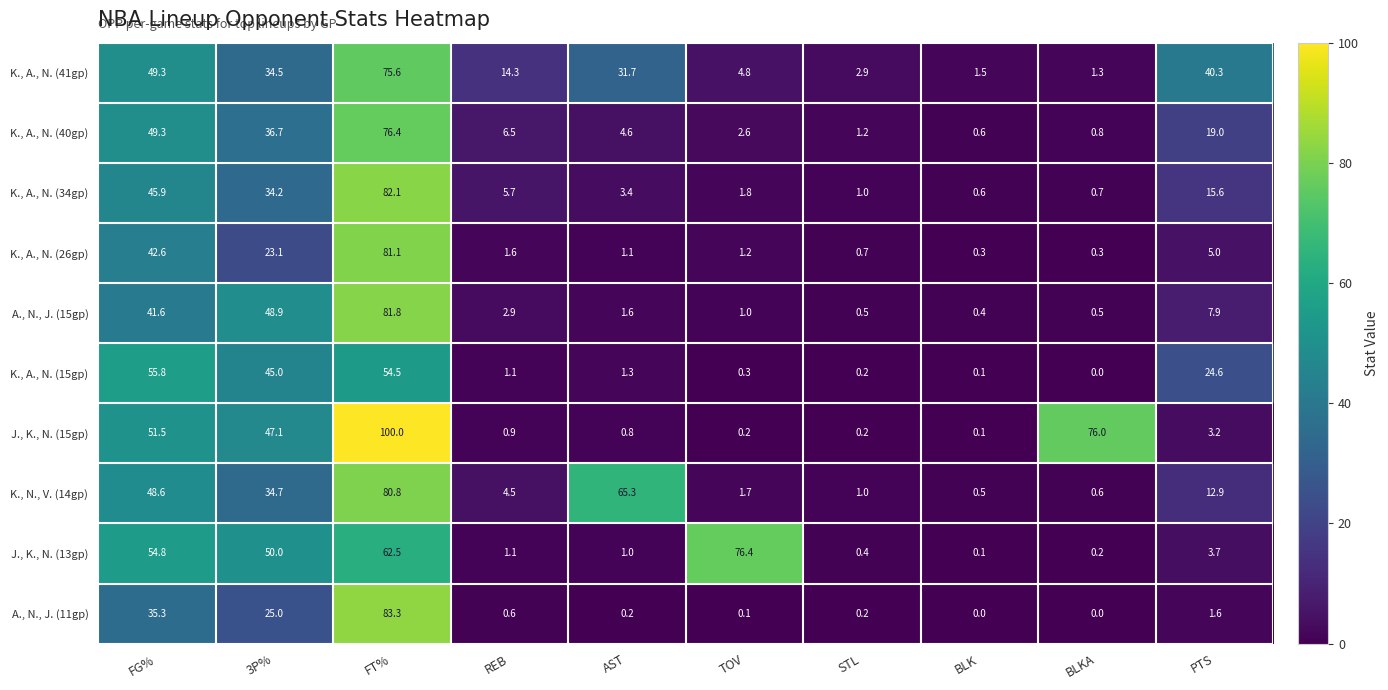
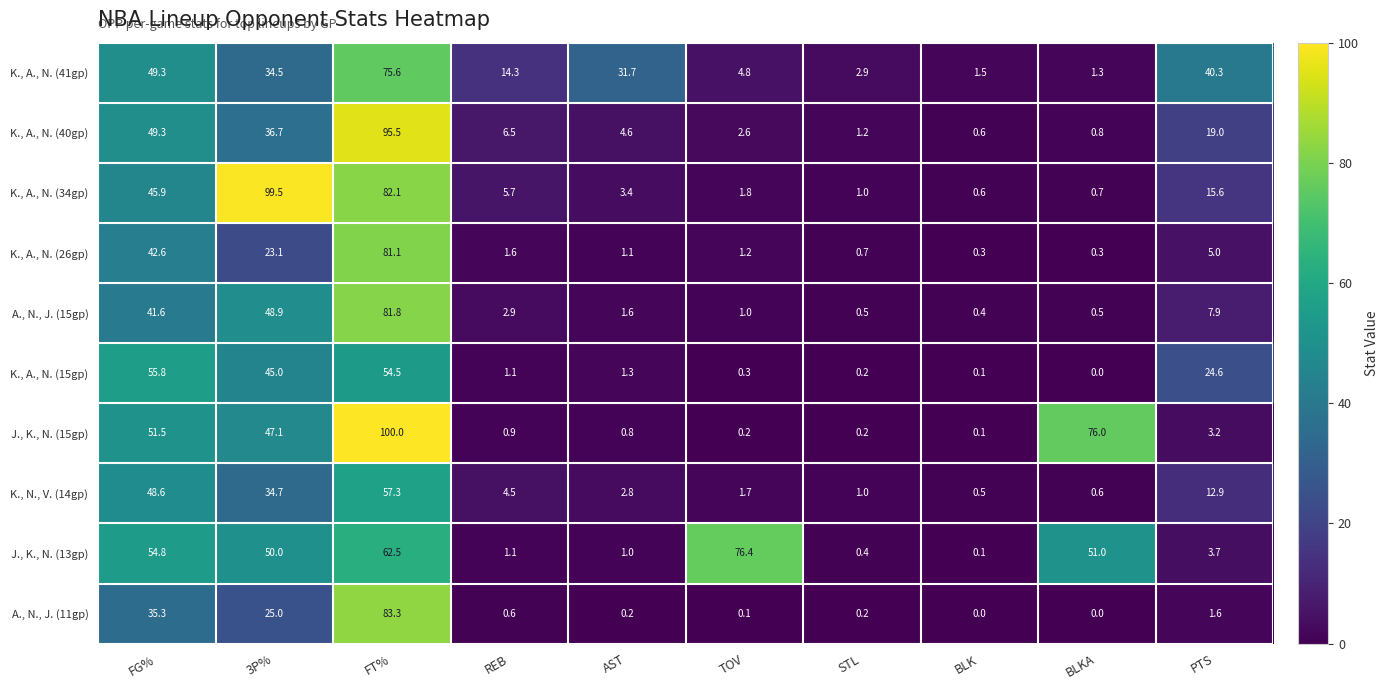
  {
    "K., A., N. (41gp)": {
      "FG%": 49.3,
      "3P%": 34.5,
      "FT%": 75.6,
      "REB": 14.3,
      "AST": 31.7,
      "TOV": 4.8,
      "STL": 2.9,
      "BLK": 1.5,
      "BLKA": 1.3,
      "PTS": 40.3
    },
    "K., A., N. (40gp)": {
      "FG%": 49.3,
      "3P%": 36.7,
-     "FT%": 76.4,
+     "FT%": 95.5,
      "REB": 6.5,
      "AST": 4.6,
      "TOV": 2.6,
      "STL": 1.2,
      "BLK": 0.6,
      "BLKA": 0.8,
      "PTS": 19.0
    },
    "K., A., N. (34gp)": {
      "FG%": 45.9,
-     "3P%": 34.2,
+     "3P%": 99.5,
      "FT%": 82.1,
      "REB": 5.7,
      "AST": 3.4,
      "TOV": 1.8,
      "STL": 1.0,
      "BLK": 0.6,
      "BLKA": 0.7,
      "PTS": 15.6
    },
    "K., A., N. (26gp)": {
      "FG%": 42.6,
      "3P%": 23.1,
      "FT%": 81.1,
      "REB": 1.6,
      "AST": 1.1,
      "TOV": 1.2,
      "STL": 0.7,
      "BLK": 0.3,
      "BLKA": 0.3,
      "PTS": 5.0
    },
    "A., N., J. (15gp)": {
      "FG%": 41.6,
      "3P%": 48.9,
      "FT%": 81.8,
      "REB": 2.9,
      "AST": 1.6,
      "TOV": 1.0,
      "STL": 0.5,
      "BLK": 0.4,
      "BLKA": 0.5,
      "PTS": 7.9
    },
    "K., A., N. (15gp)": {
      "FG%": 55.8,
      "3P%": 45.0,
      "FT%": 54.5,
      "REB": 1.1,
      "AST": 1.3,
      "TOV": 0.3,
      "STL": 0.2,
      "BLK": 0.1,
      "BLKA": 0.0,
      "PTS": 24.6
    },
    "J., K., N. (15gp)": {
      "FG%": 51.5,
      "3P%": 47.1,
      "FT%": 100.0,
      "REB": 0.9,
      "AST": 0.8,
      "TOV": 0.2,
      "STL": 0.2,
      "BLK": 0.1,
      "BLKA": 76.0,
      "PTS": 3.2
    },
    "K., N., V. (14gp)": {
      "FG%": 48.6,
      "3P%": 34.7,
-     "FT%": 80.8,
+     "FT%": 57.3,
      "REB": 4.5,
-     "AST": 65.3,
+     "AST": 2.8,
      "TOV": 1.7,
      "STL": 1.0,
      "BLK": 0.5,
      "BLKA": 0.6,
      "PTS": 12.9
    },
    "J., K., N. (13gp)": {
      "FG%": 54.8,
      "3P%": 50.0,
      "FT%": 62.5,
      "REB": 1.1,
      "AST": 1.0,
      "TOV": 76.4,
      "STL": 0.4,
      "BLK": 0.1,
-     "BLKA": 0.2,
+     "BLKA": 51.0,
      "PTS": 3.7
    },
    "A., N., J. (11gp)": {
      "FG%": 35.3,
      "3P%": 25.0,
      "FT%": 83.3,
      "REB": 0.6,
      "AST": 0.2,
      "TOV": 0.1,
      "STL": 0.2,
      "BLK": 0.0,
      "BLKA": 0.0,
      "PTS": 1.6
    }
  }
